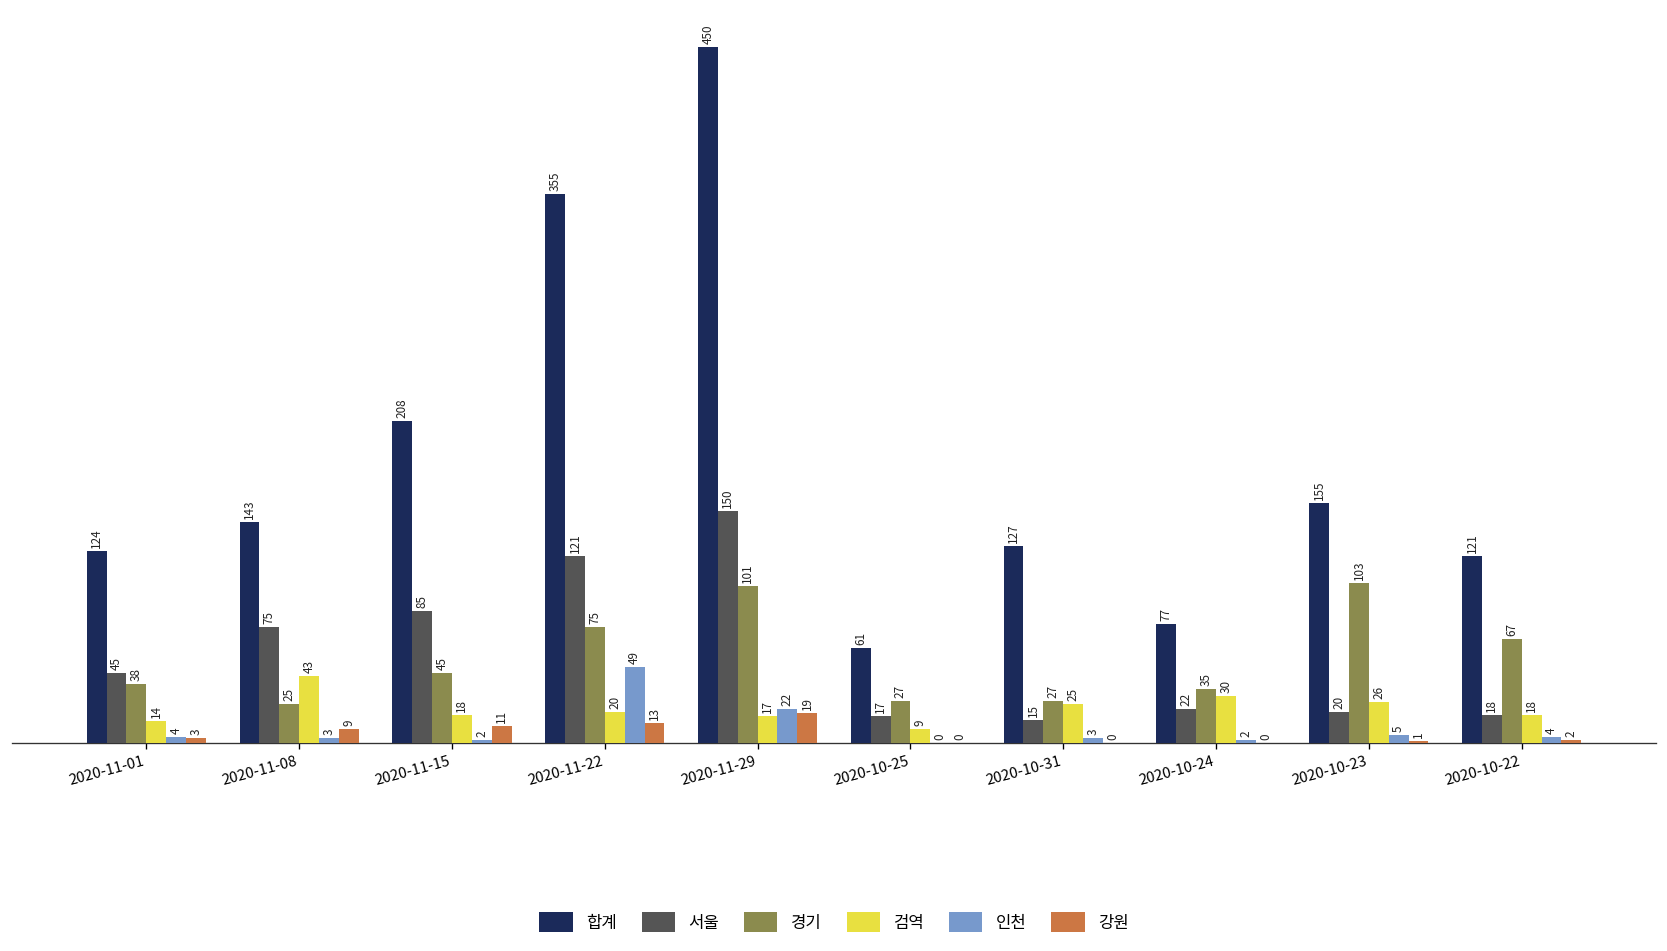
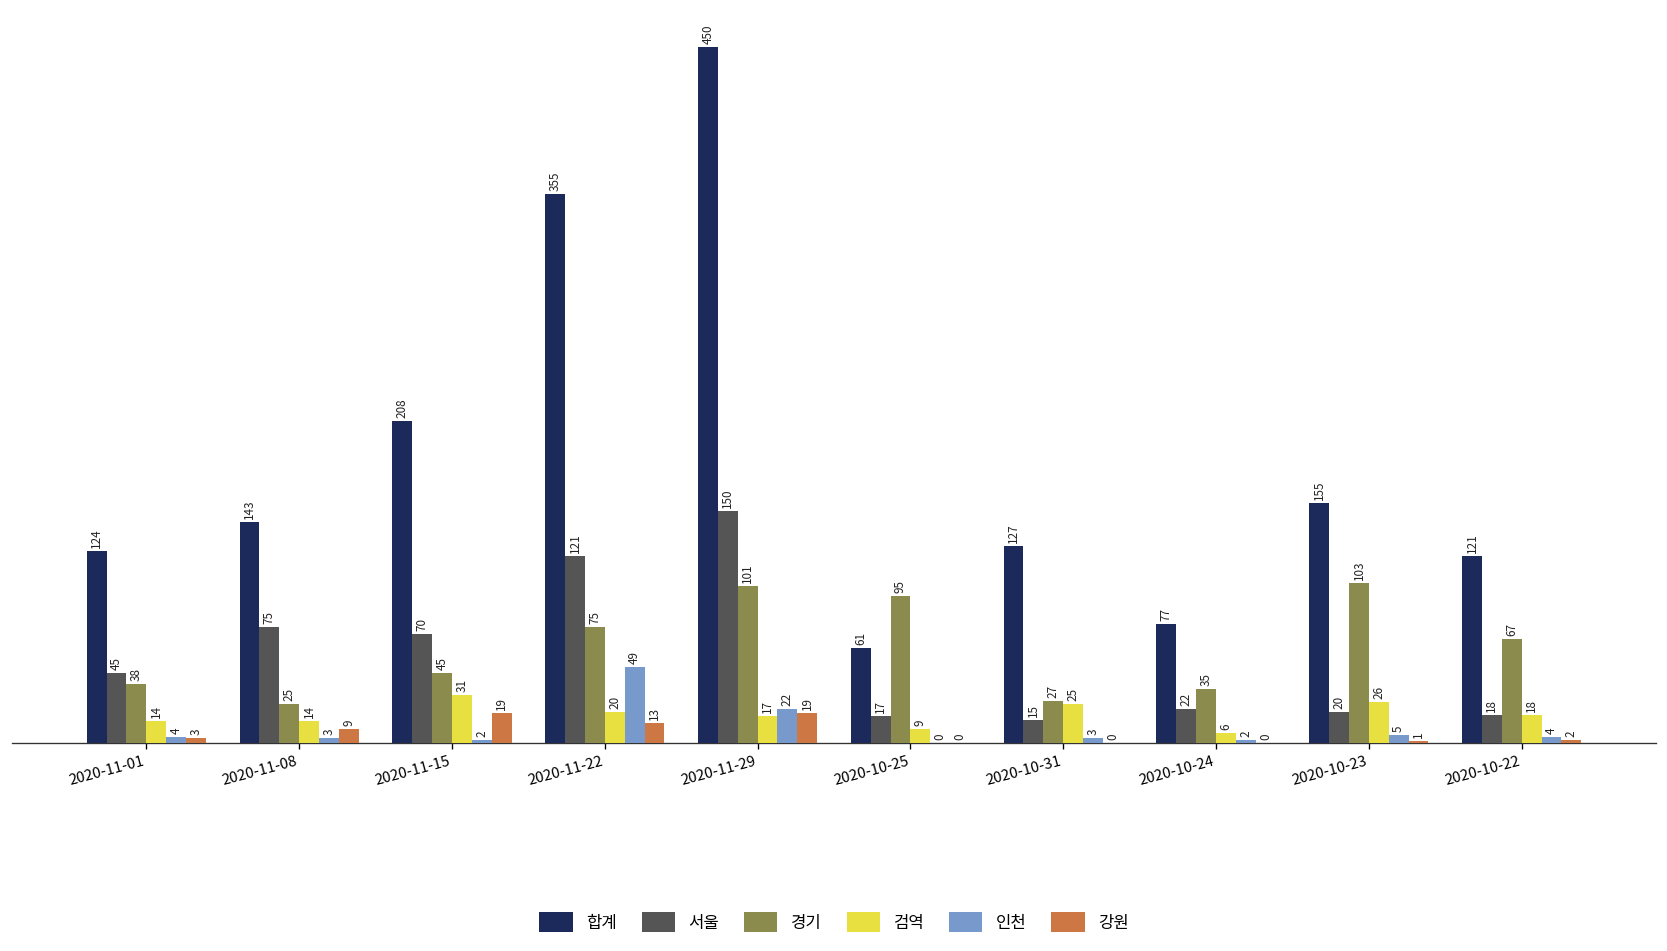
  {
    "합계": {
      "2020-11-01": 124,
      "2020-11-08": 143,
      "2020-11-15": 208,
      "2020-11-22": 355,
      "2020-11-29": 450,
      "2020-10-25": 61,
      "2020-10-31": 127,
      "2020-10-24": 77,
      "2020-10-23": 155,
      "2020-10-22": 121
    },
    "서울": {
      "2020-11-01": 45,
      "2020-11-08": 75,
-     "2020-11-15": 85,
+     "2020-11-15": 70,
      "2020-11-22": 121,
      "2020-11-29": 150,
      "2020-10-25": 17,
      "2020-10-31": 15,
      "2020-10-24": 22,
      "2020-10-23": 20,
      "2020-10-22": 18
    },
    "경기": {
      "2020-11-01": 38,
      "2020-11-08": 25,
      "2020-11-15": 45,
      "2020-11-22": 75,
      "2020-11-29": 101,
-     "2020-10-25": 27,
+     "2020-10-25": 95,
      "2020-10-31": 27,
      "2020-10-24": 35,
      "2020-10-23": 103,
      "2020-10-22": 67
    },
    "검역": {
      "2020-11-01": 14,
-     "2020-11-08": 43,
-     "2020-11-15": 18,
+     "2020-11-08": 14,
+     "2020-11-15": 31,
      "2020-11-22": 20,
      "2020-11-29": 17,
      "2020-10-25": 9,
      "2020-10-31": 25,
-     "2020-10-24": 30,
+     "2020-10-24": 6,
      "2020-10-23": 26,
      "2020-10-22": 18
    },
    "인천": {
      "2020-11-01": 4,
      "2020-11-08": 3,
      "2020-11-15": 2,
      "2020-11-22": 49,
      "2020-11-29": 22,
      "2020-10-25": 0,
      "2020-10-31": 3,
      "2020-10-24": 2,
      "2020-10-23": 5,
      "2020-10-22": 4
    },
    "강원": {
      "2020-11-01": 3,
      "2020-11-08": 9,
-     "2020-11-15": 11,
+     "2020-11-15": 19,
      "2020-11-22": 13,
      "2020-11-29": 19,
      "2020-10-25": 0,
      "2020-10-31": 0,
      "2020-10-24": 0,
      "2020-10-23": 1,
      "2020-10-22": 2
    }
  }
